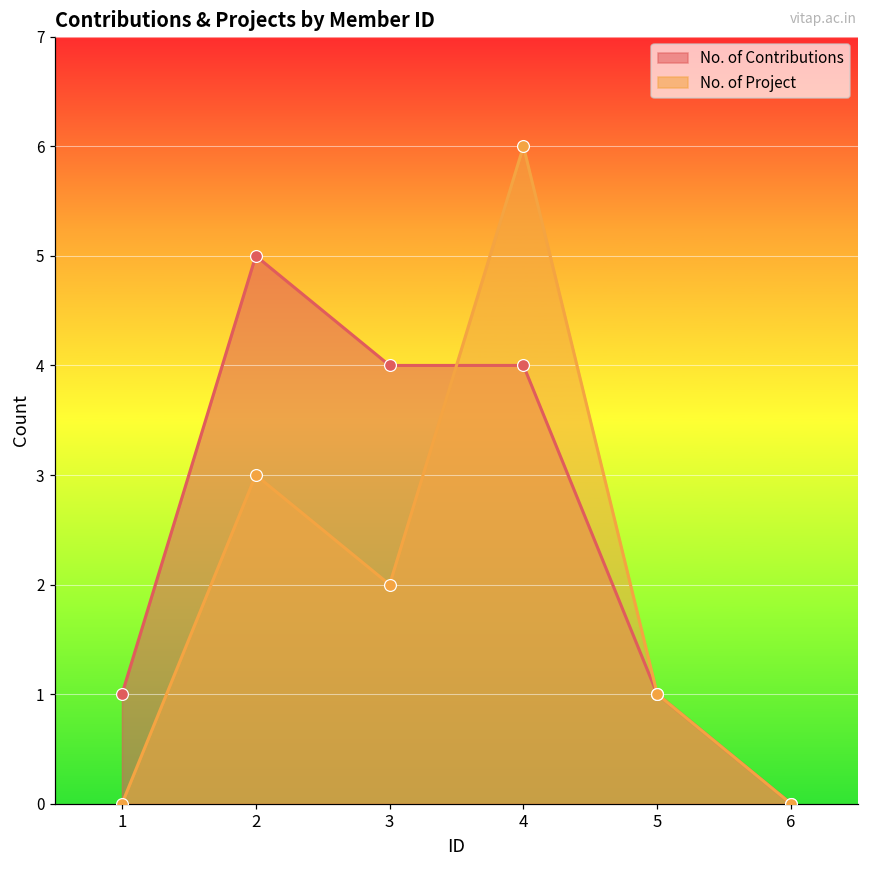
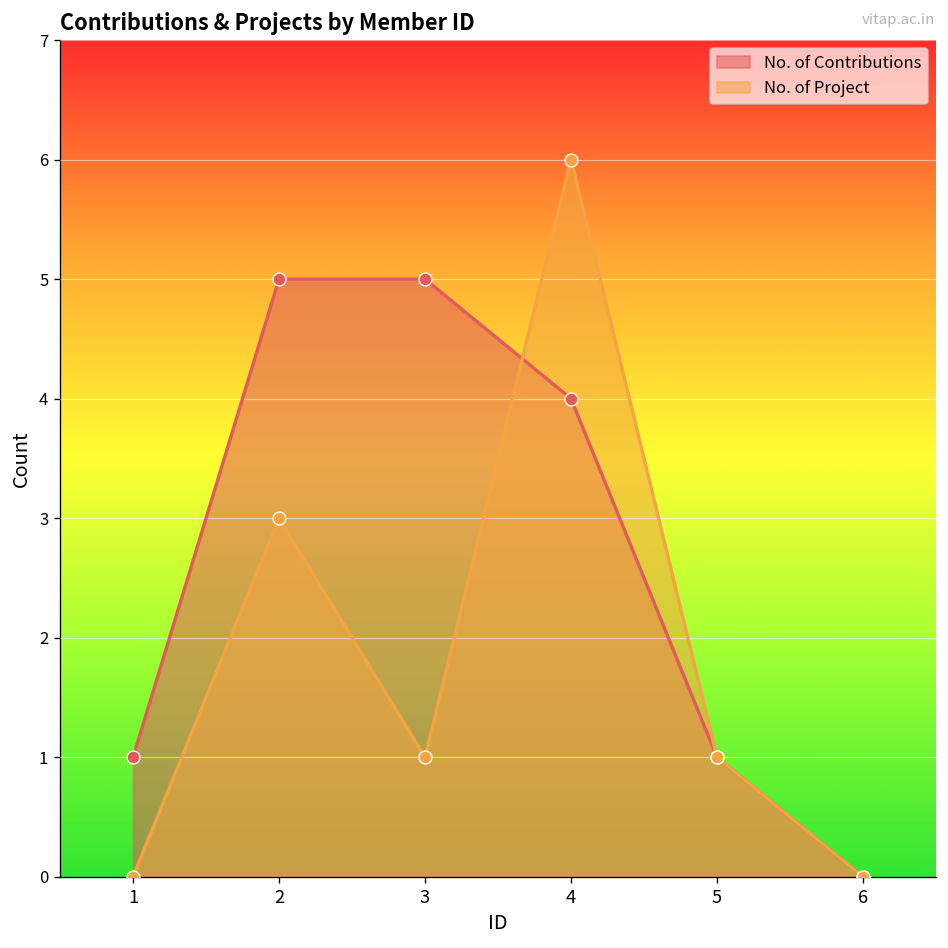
  {
    "No. of Contributions": {
      "1": 1,
      "2": 5,
-     "3": 4,
+     "3": 5,
      "4": 4
    },
    "No. of Project": {
      "1": 0,
      "2": 3,
-     "3": 2,
+     "3": 1,
      "4": 6
    }
  }
